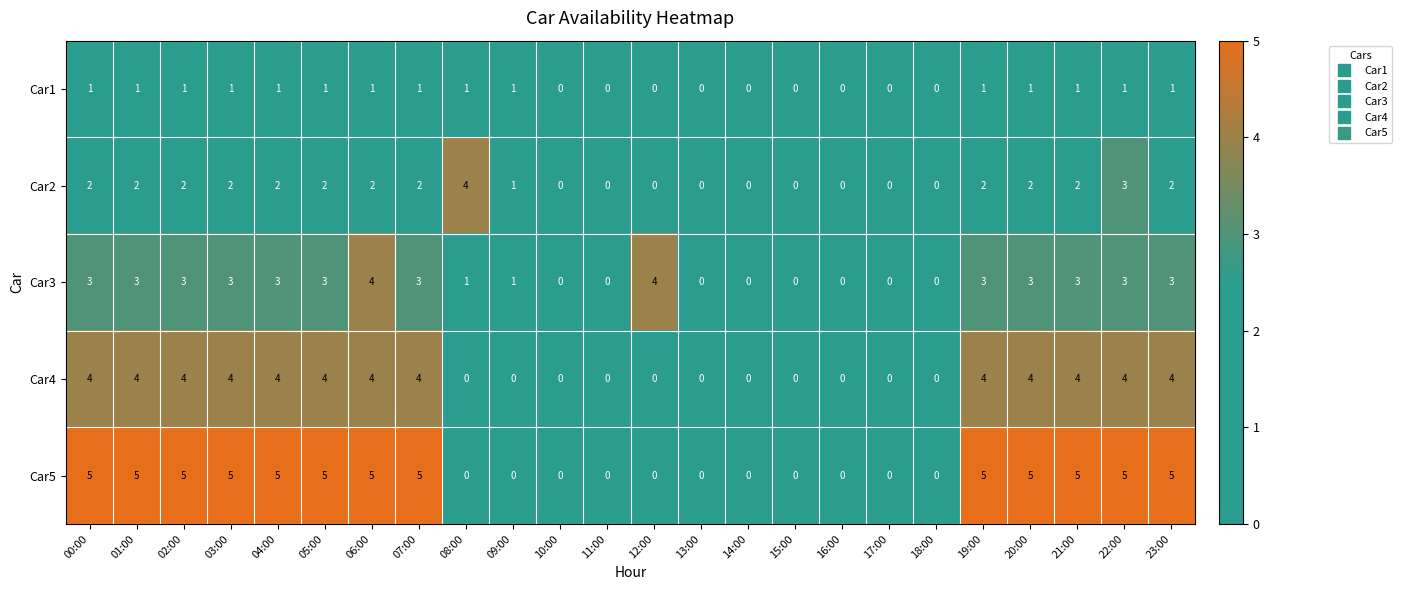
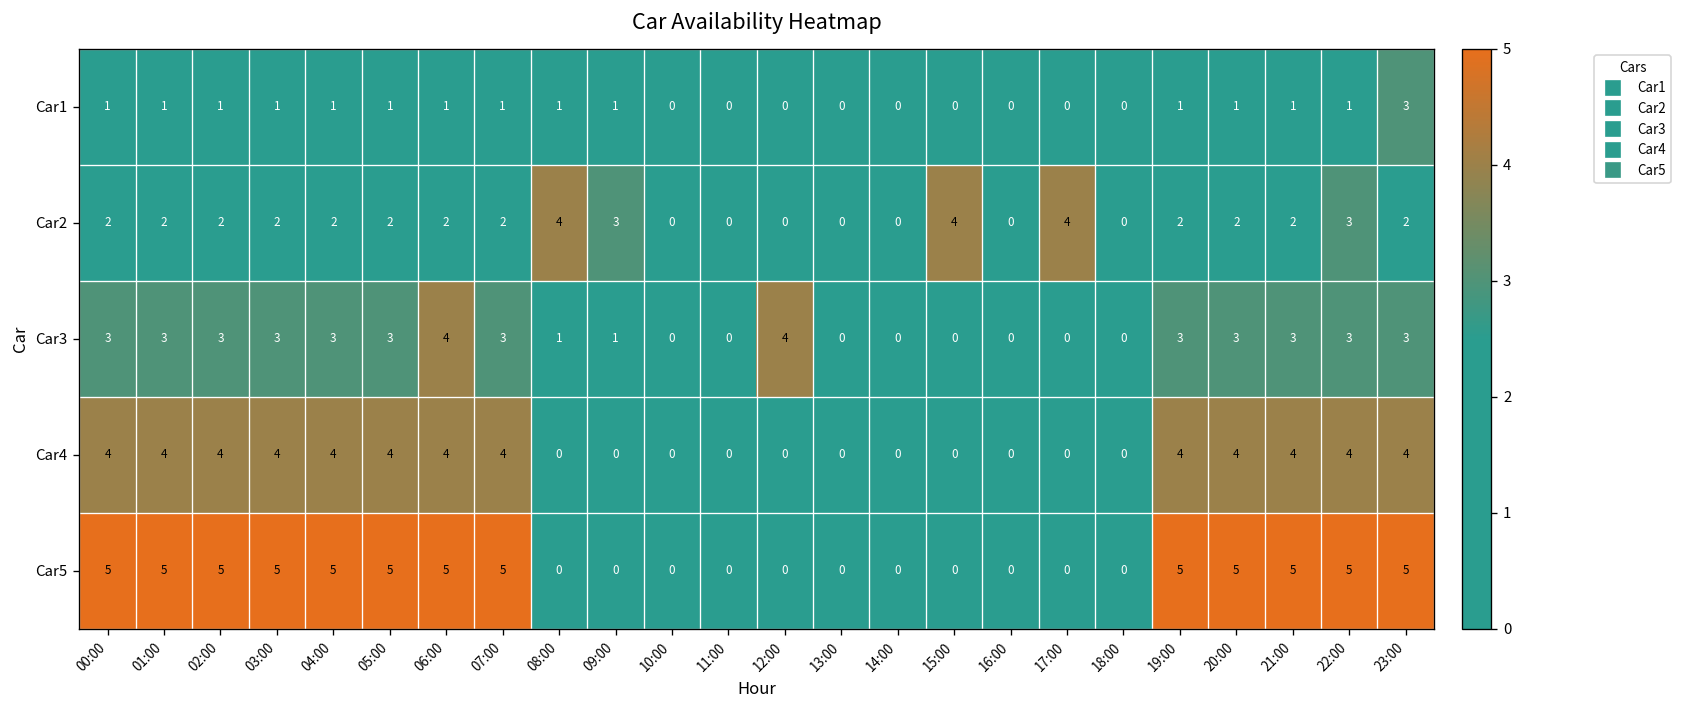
  {
    "Car1": {
      "00:00": 1,
      "01:00": 1,
      "02:00": 1,
      "03:00": 1,
      "04:00": 1,
      "05:00": 1,
      "06:00": 1,
      "07:00": 1,
      "08:00": 1,
      "09:00": 1,
      "10:00": 0,
      "11:00": 0,
      "12:00": 0,
      "13:00": 0,
      "14:00": 0,
      "15:00": 0,
      "16:00": 0,
      "17:00": 0,
      "18:00": 0,
      "19:00": 1,
      "20:00": 1,
      "21:00": 1,
      "22:00": 1,
-     "23:00": 1
+     "23:00": 3
    },
    "Car2": {
      "00:00": 2,
      "01:00": 2,
      "02:00": 2,
      "03:00": 2,
      "04:00": 2,
      "05:00": 2,
      "06:00": 2,
      "07:00": 2,
      "08:00": 4,
-     "09:00": 1,
+     "09:00": 3,
      "10:00": 0,
      "11:00": 0,
      "12:00": 0,
      "13:00": 0,
      "14:00": 0,
-     "15:00": 0,
+     "15:00": 4,
      "16:00": 0,
-     "17:00": 0,
+     "17:00": 4,
      "18:00": 0,
      "19:00": 2,
      "20:00": 2,
      "21:00": 2,
      "22:00": 3,
      "23:00": 2
    },
    "Car3": {
      "00:00": 3,
      "01:00": 3,
      "02:00": 3,
      "03:00": 3,
      "04:00": 3,
      "05:00": 3,
      "06:00": 4,
      "07:00": 3,
      "08:00": 1,
      "09:00": 1,
      "10:00": 0,
      "11:00": 0,
      "12:00": 4,
      "13:00": 0,
      "14:00": 0,
      "15:00": 0,
      "16:00": 0,
      "17:00": 0,
      "18:00": 0,
      "19:00": 3,
      "20:00": 3,
      "21:00": 3,
      "22:00": 3,
      "23:00": 3
    },
    "Car4": {
      "00:00": 4,
      "01:00": 4,
      "02:00": 4,
      "03:00": 4,
      "04:00": 4,
      "05:00": 4,
      "06:00": 4,
      "07:00": 4,
      "08:00": 0,
      "09:00": 0,
      "10:00": 0,
      "11:00": 0,
      "12:00": 0,
      "13:00": 0,
      "14:00": 0,
      "15:00": 0,
      "16:00": 0,
      "17:00": 0,
      "18:00": 0,
      "19:00": 4,
      "20:00": 4,
      "21:00": 4,
      "22:00": 4,
      "23:00": 4
    },
    "Car5": {
      "00:00": 5,
      "01:00": 5,
      "02:00": 5,
      "03:00": 5,
      "04:00": 5,
      "05:00": 5,
      "06:00": 5,
      "07:00": 5,
      "08:00": 0,
      "09:00": 0,
      "10:00": 0,
      "11:00": 0,
      "12:00": 0,
      "13:00": 0,
      "14:00": 0,
      "15:00": 0,
      "16:00": 0,
      "17:00": 0,
      "18:00": 0,
      "19:00": 5,
      "20:00": 5,
      "21:00": 5,
      "22:00": 5,
      "23:00": 5
    }
  }
